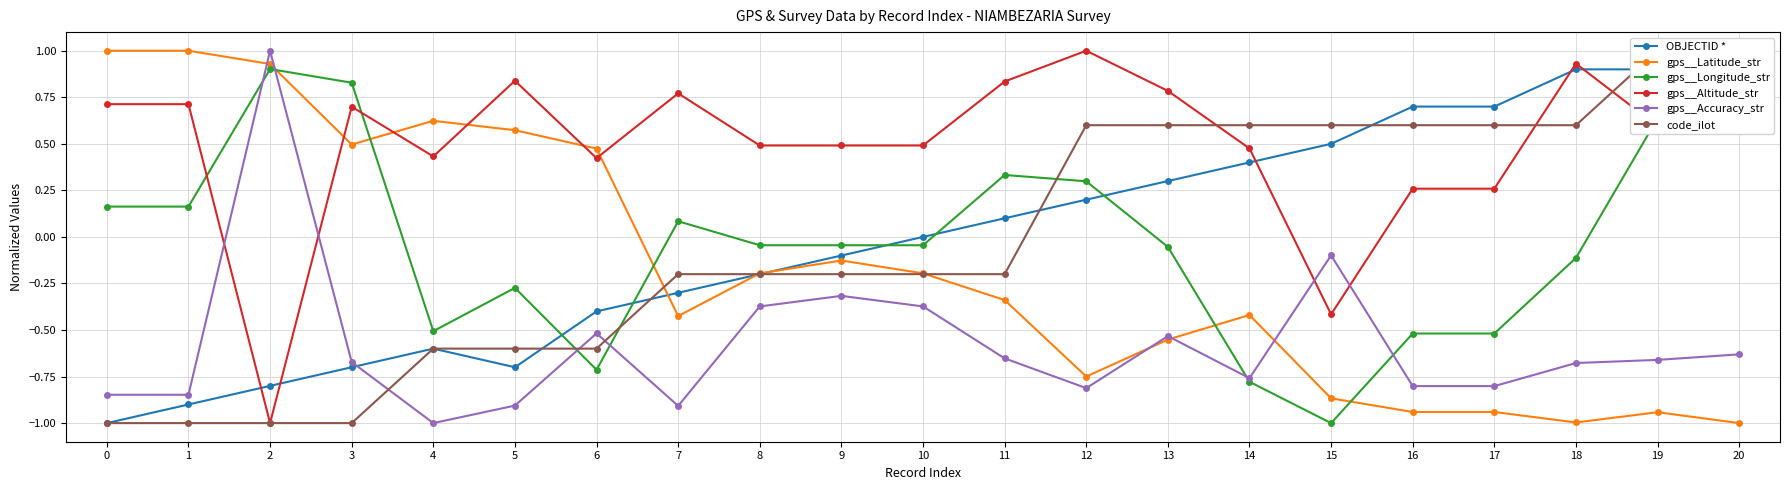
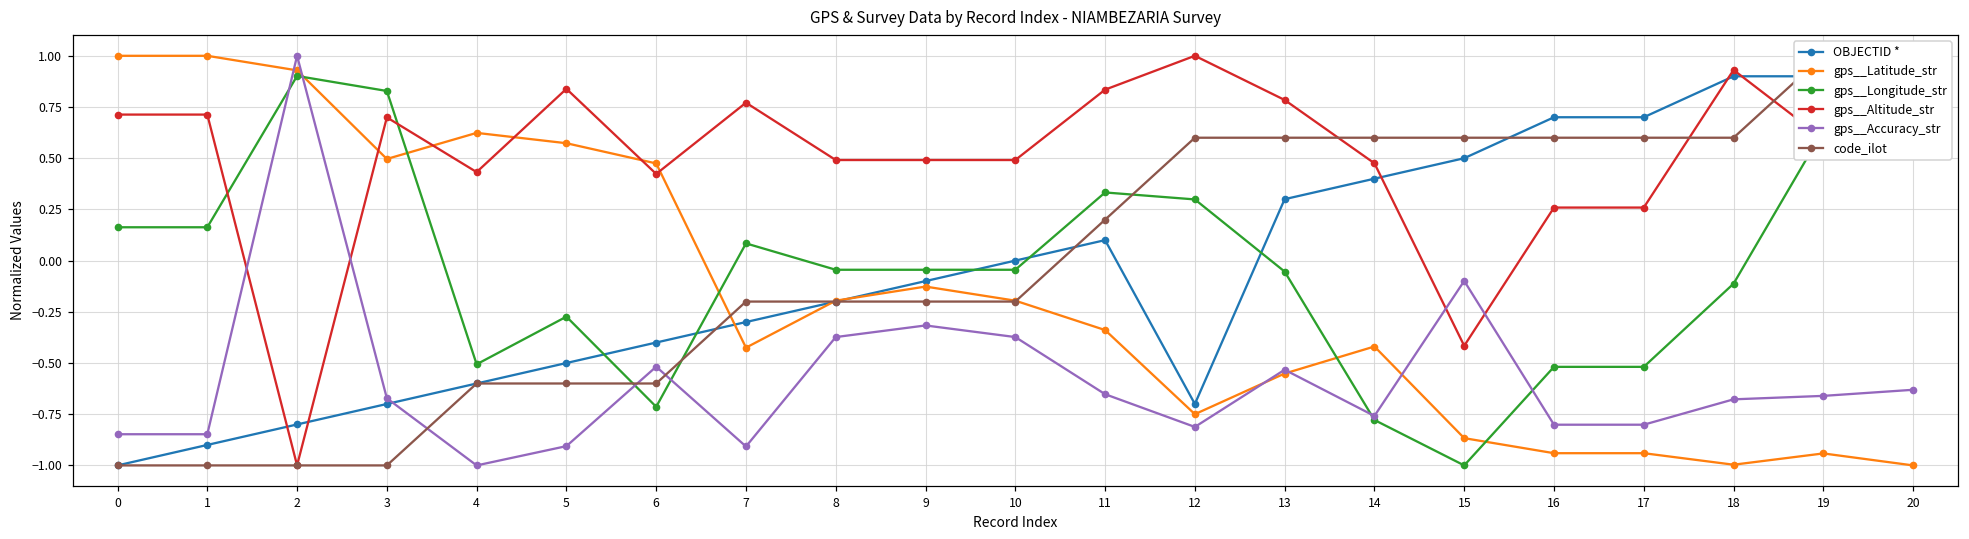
  {
    "OBJECTID *": {
      "1": -0.90,
      "2": -0.80,
      "3": -0.70,
-     "5": -0.70,
+     "5": -0.50,
      "6": -0.40,
      "7": -0.30,
      "9": -0.10,
      "10": 0.00,
      "11": 0.10,
-     "12": 0.20,
+     "12": -0.70,
      "13": 0.30,
      "14": 0.40,
      "15": 0.50,
      "16": 0.70,
      "17": 0.70,
      "18": 0.90
    },
    "gps__Latitude_str": {
      "0": 1.00,
      "1": 1.00,
      "2": 0.93,
      "3": 0.50,
      "4": 0.62,
      "5": 0.57,
      "6": 0.47,
      "7": -0.43,
      "9": -0.13,
      "11": -0.34,
      "12": -0.75,
      "13": -0.55,
      "14": -0.42,
      "15": -0.87,
      "16": -0.94,
      "17": -0.94,
      "18": -1.00,
      "19": -0.94,
      "20": -1.00
    },
    "gps__Longitude_str": {
      "0": 0.16,
      "1": 0.16,
      "2": 0.90,
      "3": 0.83,
      "4": -0.51,
      "5": -0.27,
      "6": -0.71,
      "7": 0.08,
      "8": -0.04,
      "9": -0.04,
      "10": -0.04,
      "11": 0.33,
      "12": 0.30,
      "13": -0.05,
      "14": -0.78,
      "15": -1.00,
      "16": -0.52,
      "17": -0.52,
      "18": -0.11
    },
    "gps__Altitude_str": {
      "0": 0.71,
      "1": 0.71,
      "3": 0.70,
      "4": 0.43,
      "5": 0.84,
      "6": 0.42,
      "7": 0.77,
      "8": 0.49,
      "9": 0.49,
      "10": 0.49,
      "11": 0.83,
      "12": 1.00,
      "13": 0.78,
      "14": 0.48,
      "15": -0.42,
      "16": 0.26,
      "17": 0.26,
      "18": 0.93
    },
    "gps__Accuracy_str": {
      "0": -0.85,
      "1": -0.85,
      "2": 1.00,
      "3": -0.67,
      "4": -1.00,
      "5": -0.91,
      "6": -0.52,
      "7": -0.91,
      "8": -0.37,
      "9": -0.32,
      "10": -0.37,
      "11": -0.65,
      "12": -0.81,
      "13": -0.53,
      "14": -0.76,
      "15": -0.10,
      "16": -0.80,
      "17": -0.80,
      "18": -0.68,
      "19": -0.66,
      "20": -0.63
    },
    "code_ilot": {
      "1": -1.00,
      "3": -1.00,
      "5": -0.60,
      "6": -0.60,
      "7": -0.20,
      "9": -0.20,
-     "11": -0.20,
+     "11": 0.20,
      "12": 0.60,
      "13": 0.60,
      "14": 0.60,
      "15": 0.60,
      "16": 0.60,
      "17": 0.60,
      "18": 0.60
    }
  }
